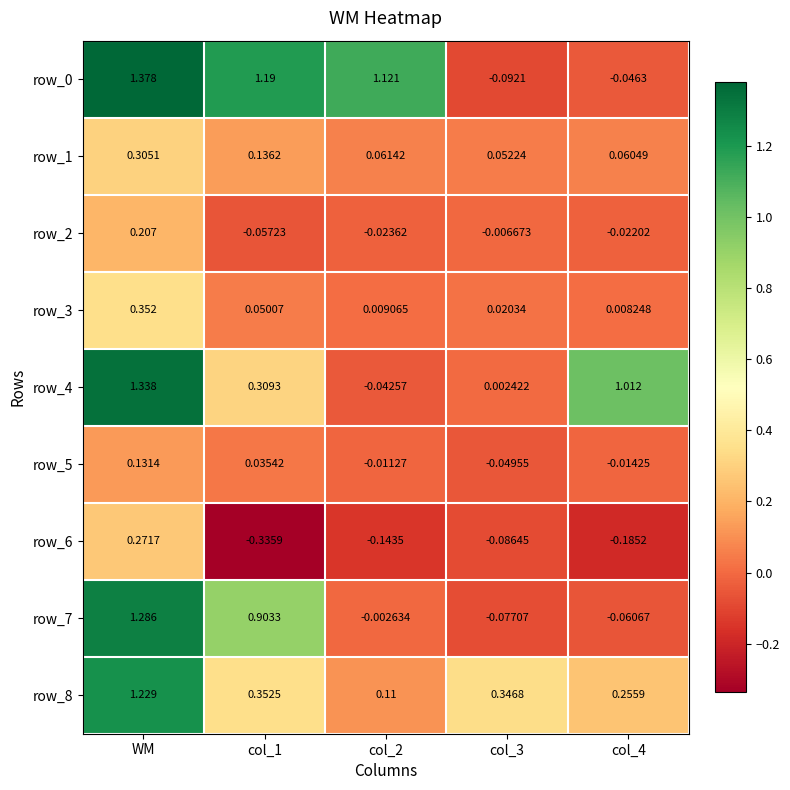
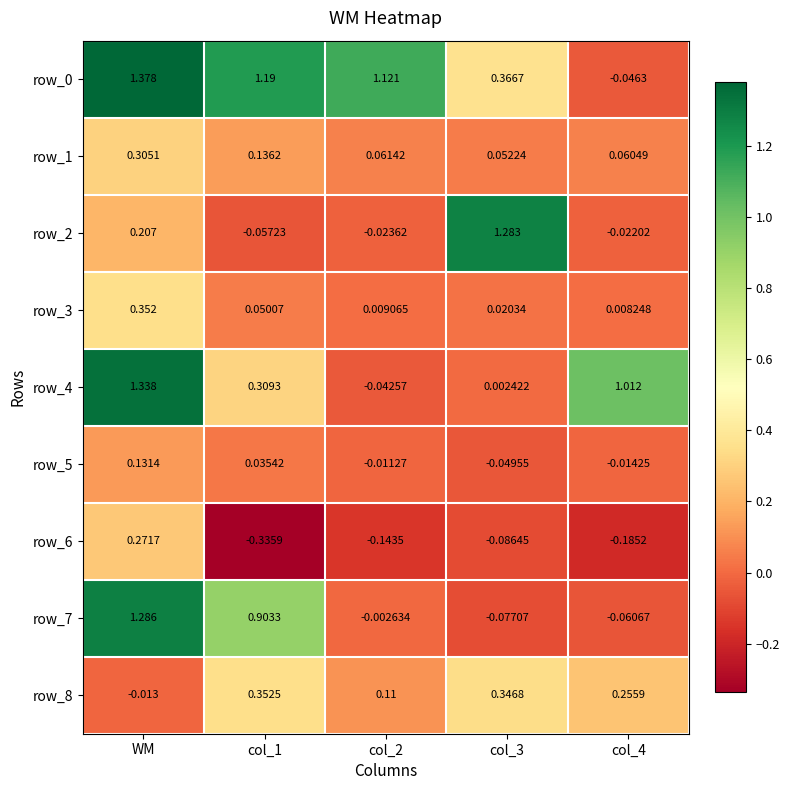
  {
    "row_0": {
      "WM": 1.378,
      "col_1": 1.19,
      "col_2": 1.121,
-     "col_3": -0.0921,
+     "col_3": 0.3667,
      "col_4": -0.0463
    },
    "row_1": {
      "WM": 0.3051,
      "col_1": 0.1362,
      "col_2": 0.06142,
      "col_3": 0.05224,
      "col_4": 0.06049
    },
    "row_2": {
      "WM": 0.207,
      "col_1": -0.05723,
      "col_2": -0.02362,
-     "col_3": -0.006673,
+     "col_3": 1.283,
      "col_4": -0.02202
    },
    "row_3": {
      "WM": 0.352,
      "col_1": 0.05007,
      "col_2": 0.009065,
      "col_3": 0.02034,
      "col_4": 0.008248
    },
    "row_4": {
      "WM": 1.338,
      "col_1": 0.3093,
      "col_2": -0.04257,
      "col_3": 0.002422,
      "col_4": 1.012
    },
    "row_5": {
      "WM": 0.1314,
      "col_1": 0.03542,
      "col_2": -0.01127,
      "col_3": -0.04955,
      "col_4": -0.01425
    },
    "row_6": {
      "WM": 0.2717,
      "col_1": -0.3359,
      "col_2": -0.1435,
      "col_3": -0.08645,
      "col_4": -0.1852
    },
    "row_7": {
      "WM": 1.286,
      "col_1": 0.9033,
      "col_2": -0.002634,
      "col_3": -0.07707,
      "col_4": -0.06067
    },
    "row_8": {
-     "WM": 1.229,
+     "WM": -0.013,
      "col_1": 0.3525,
      "col_2": 0.11,
      "col_3": 0.3468,
      "col_4": 0.2559
    }
  }
